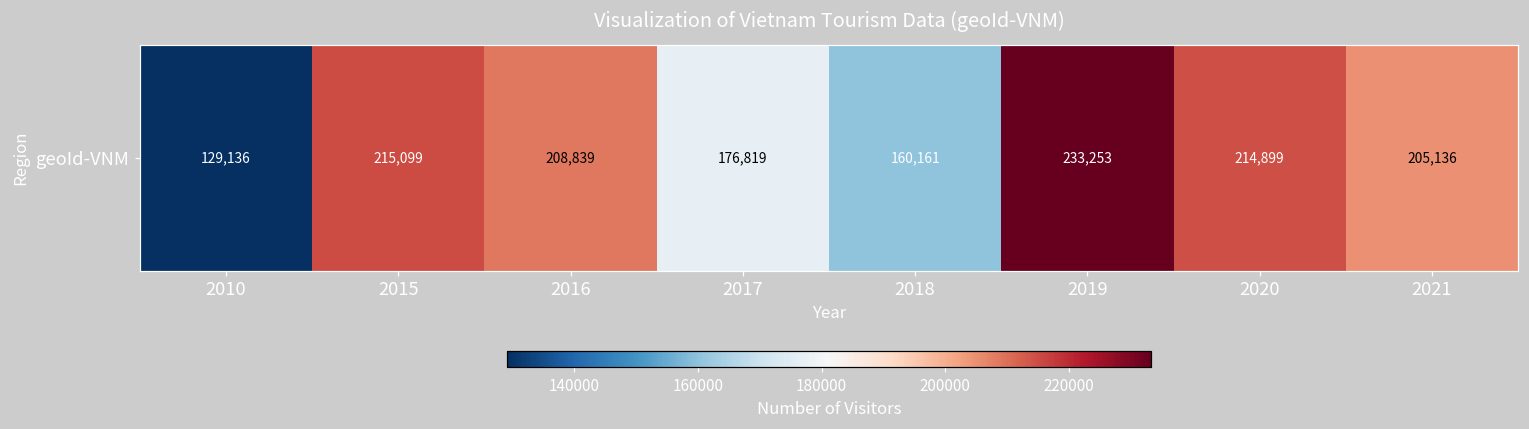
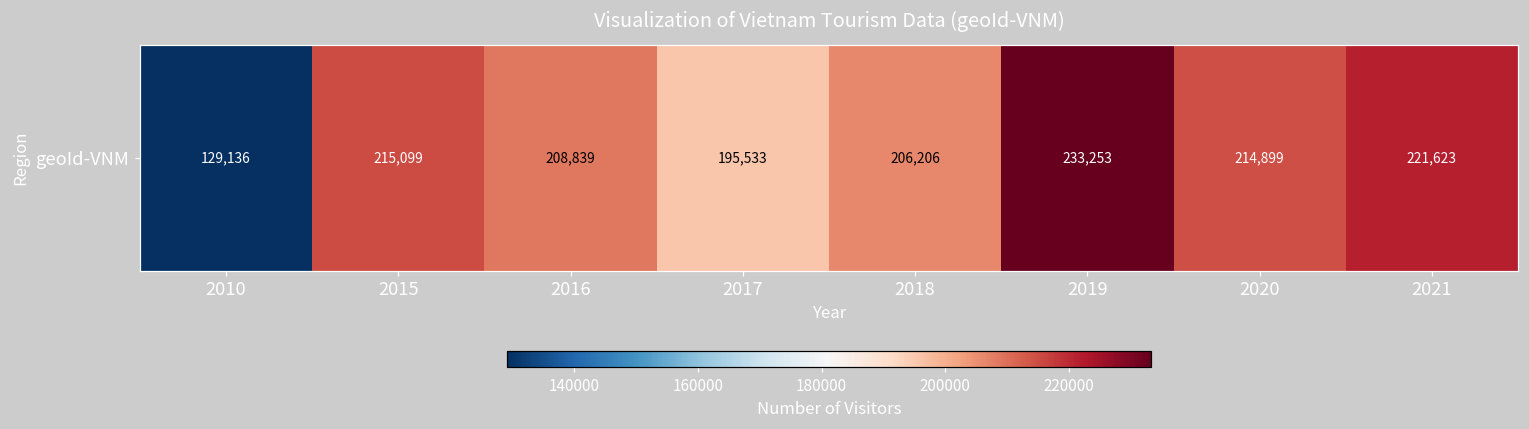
  {
    "geoId-VNM": {
      "2010": "129,136",
      "2015": "215,099",
      "2016": "208,839",
-     "2017": "176,819",
-     "2018": "160,161",
+     "2017": "195,533",
+     "2018": "206,206",
      "2019": "233,253",
      "2020": "214,899",
-     "2021": "205,136"
+     "2021": "221,623"
    }
  }
